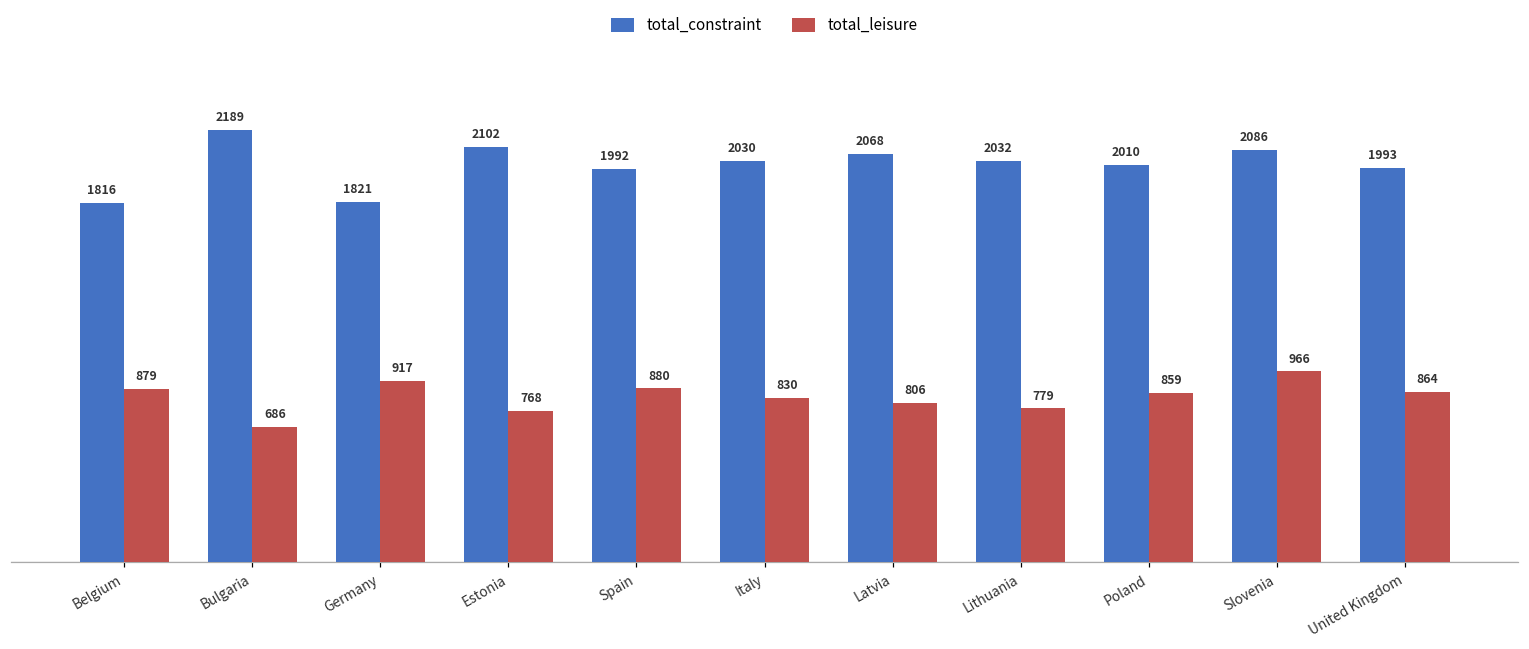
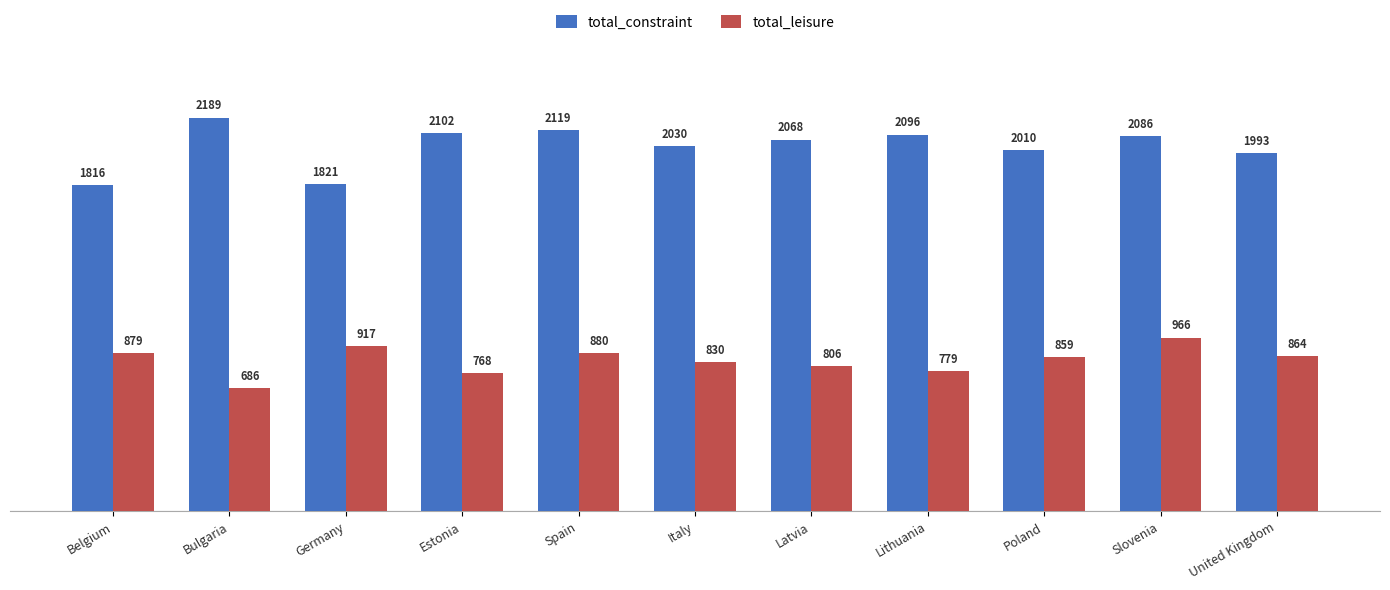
  {
    "total_constraint": {
      "Belgium": 1816,
      "Bulgaria": 2189,
      "Germany": 1821,
      "Estonia": 2102,
-     "Spain": 1992,
+     "Spain": 2119,
      "Italy": 2030,
      "Latvia": 2068,
-     "Lithuania": 2032,
+     "Lithuania": 2096,
      "Poland": 2010,
      "Slovenia": 2086,
      "United Kingdom": 1993
    },
    "total_leisure": {
      "Belgium": 879,
      "Bulgaria": 686,
      "Germany": 917,
      "Estonia": 768,
      "Spain": 880,
      "Italy": 830,
      "Latvia": 806,
      "Lithuania": 779,
      "Poland": 859,
      "Slovenia": 966,
      "United Kingdom": 864
    }
  }
